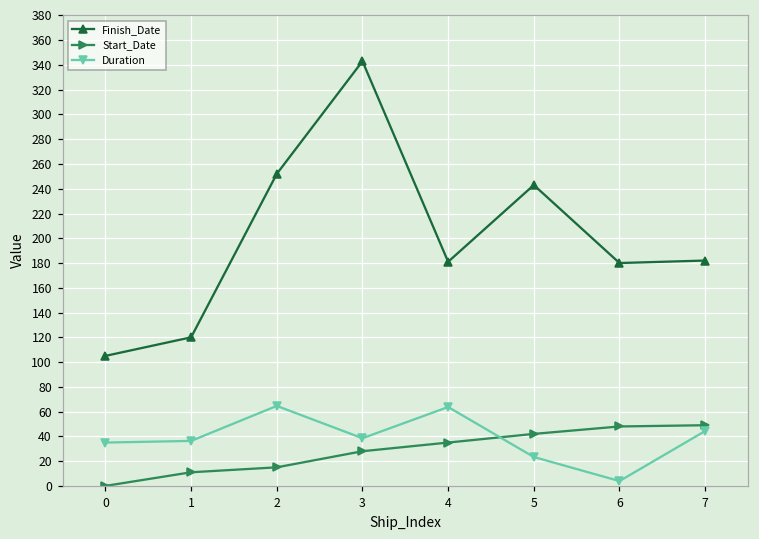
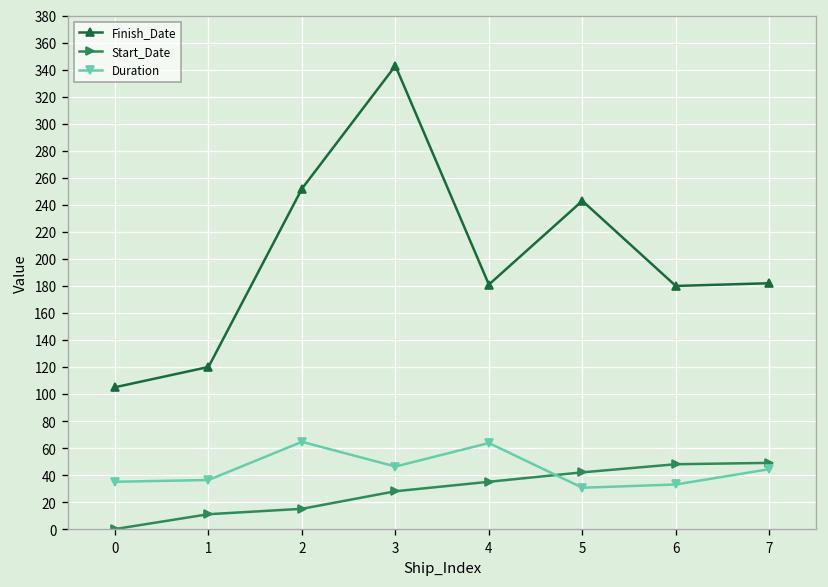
  {
    "Duration": {
      "0": 35,
      "1": 36,
      "2": 65,
-     "3": 39,
+     "3": 46,
      "4": 64,
-     "5": 23,
-     "6": 4,
+     "5": 31,
+     "6": 33,
      "7": 44
    }
  }
